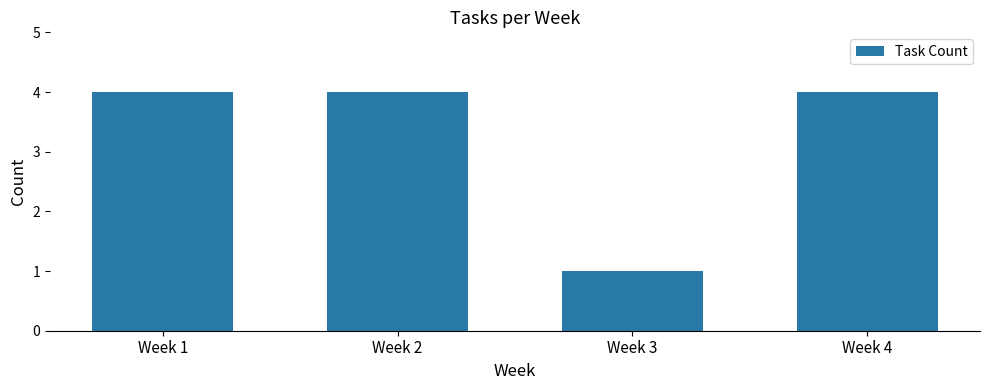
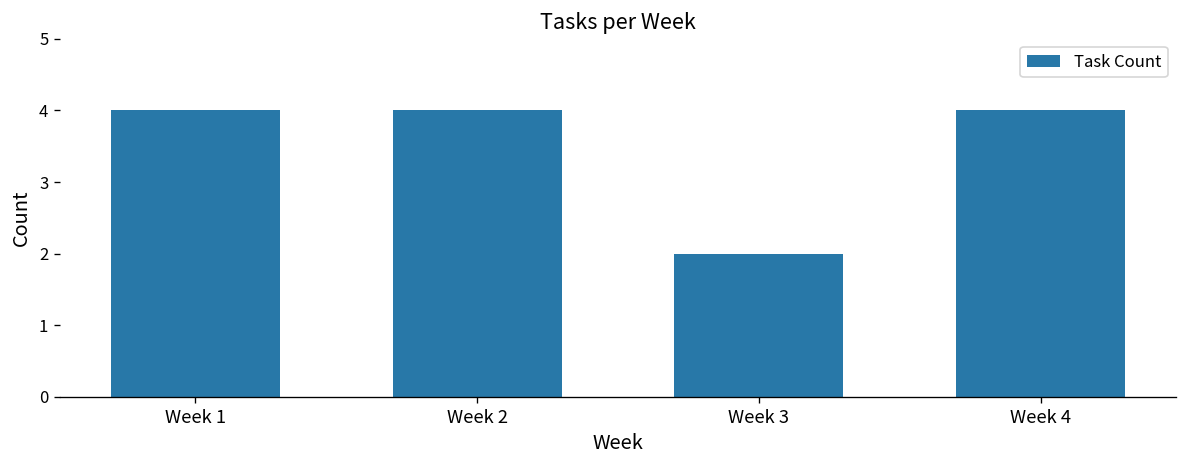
  {
    "Week 1": 4,
    "Week 2": 4,
-   "Week 3": 1,
+   "Week 3": 2,
    "Week 4": 4
  }
